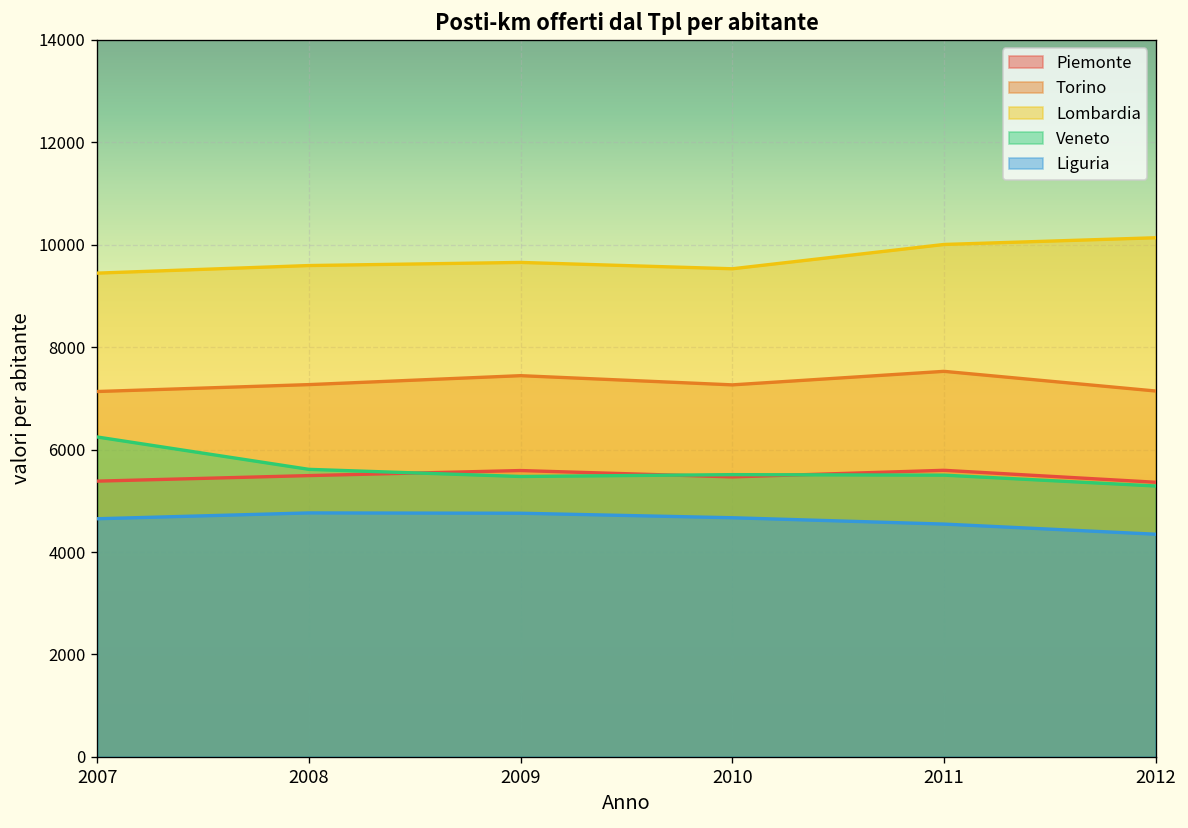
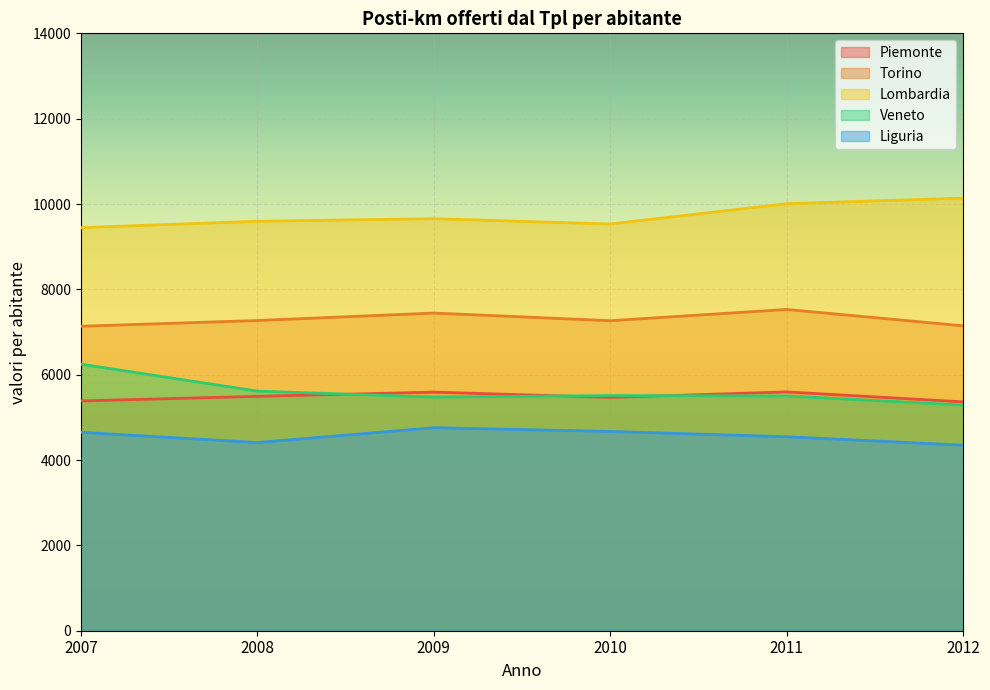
  {
    "Veneto": {
      "2007": 6200,
      "2008": 5600,
      "2009": 5500,
      "2011": 5500,
      "2012": 5300
    },
    "Liguria": {
      "2007": 4700,
-     "2008": 4800,
+     "2008": 4400,
      "2009": 4800,
      "2010": 4700,
      "2011": 4500,
      "2012": 4300
    }
  }
